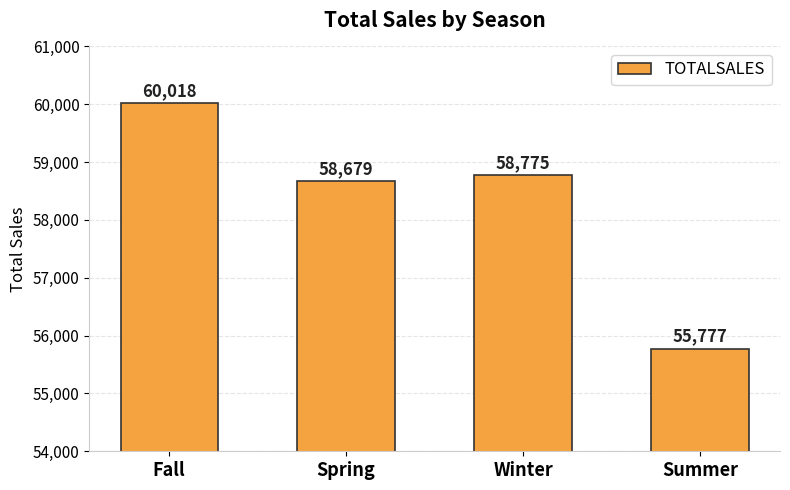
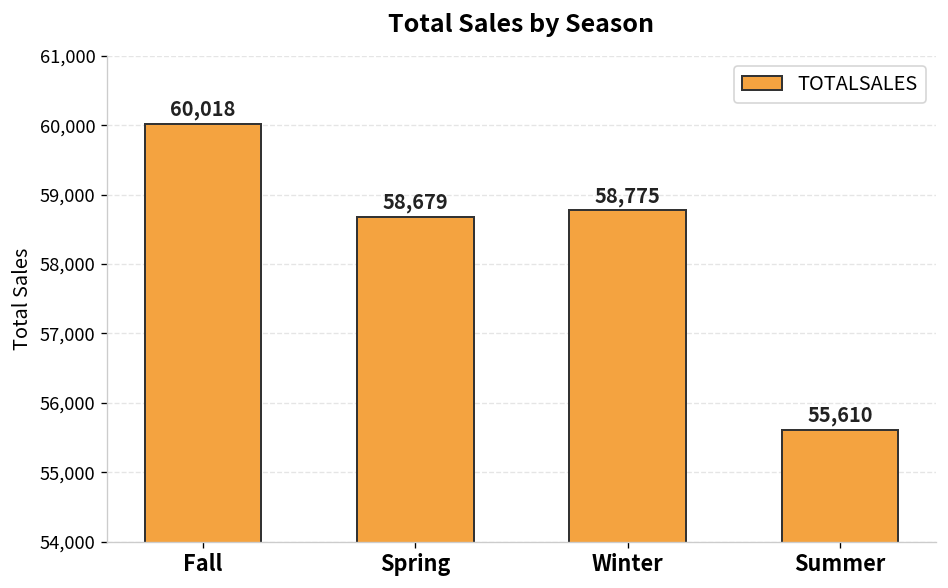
  {
    "Fall": "60,018",
    "Spring": "58,679",
    "Winter": "58,775",
-   "Summer": "55,777"
+   "Summer": "55,610"
  }
